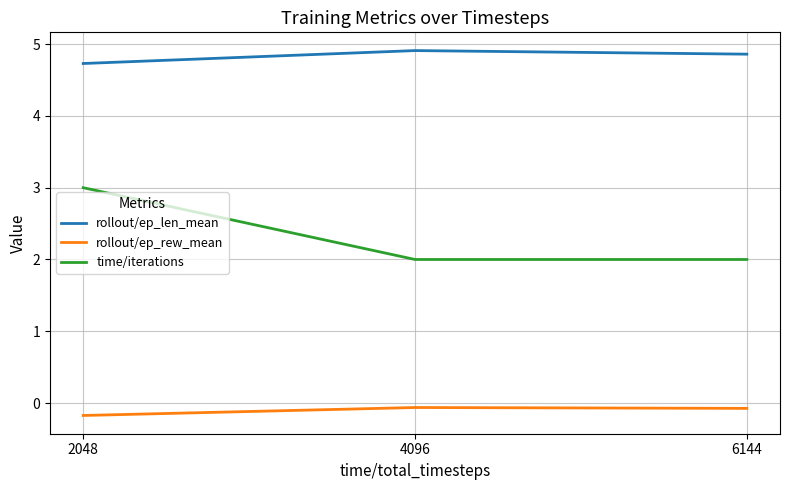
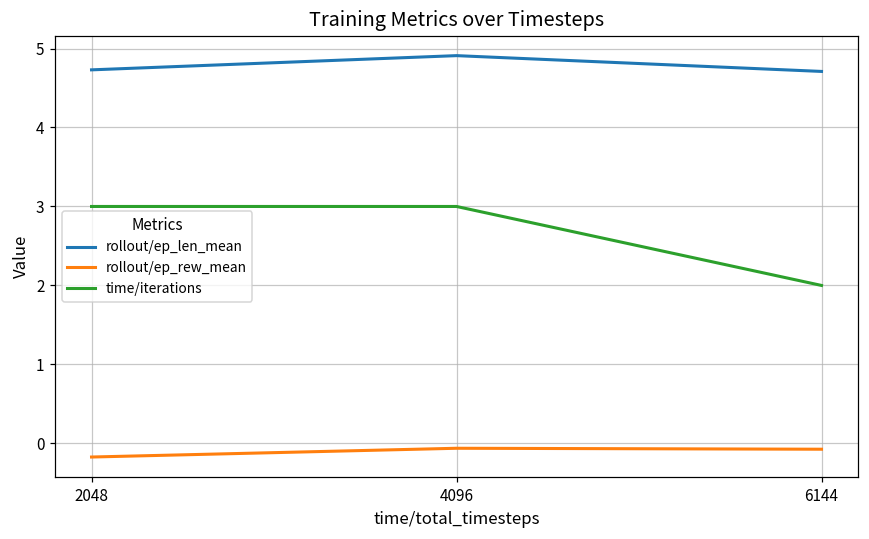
  {
    "rollout/ep_len_mean": {
      "2048": 4.7,
      "4096": 4.9,
-     "6144": 4.9
+     "6144": 4.7
    },
    "rollout/ep_rew_mean": {
      "2048": -0.2,
      "4096": -0.1,
      "6144": -0.1
    },
    "time/iterations": {
      "2048": 3,
-     "4096": 2,
+     "4096": 3,
      "6144": 2
    }
  }
